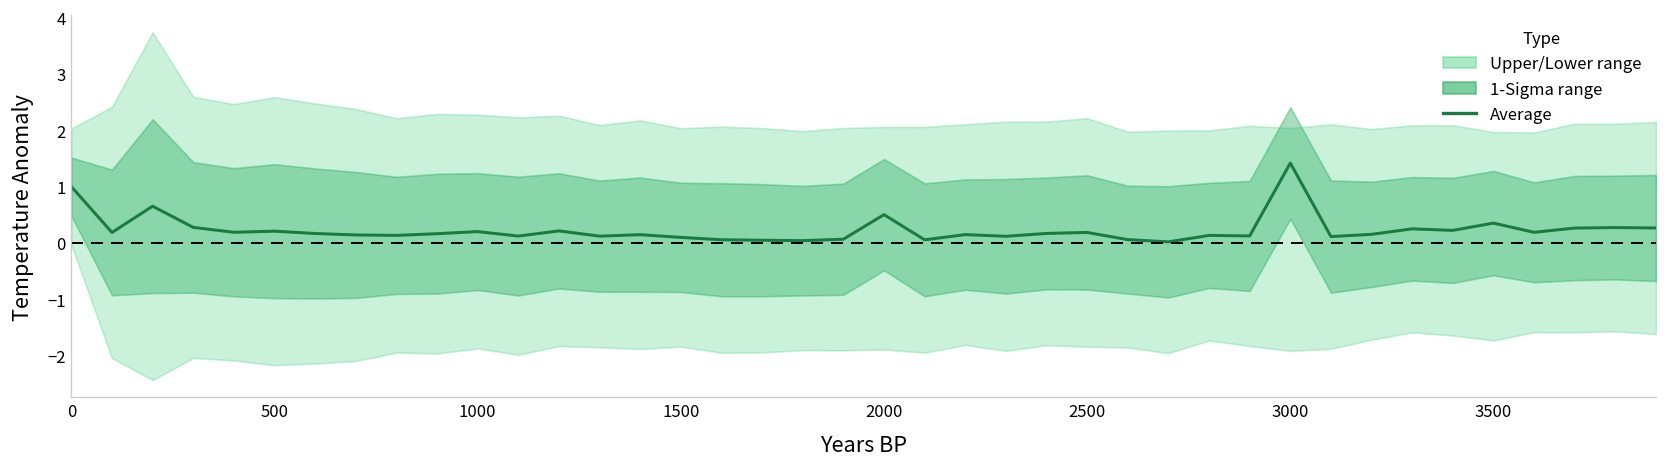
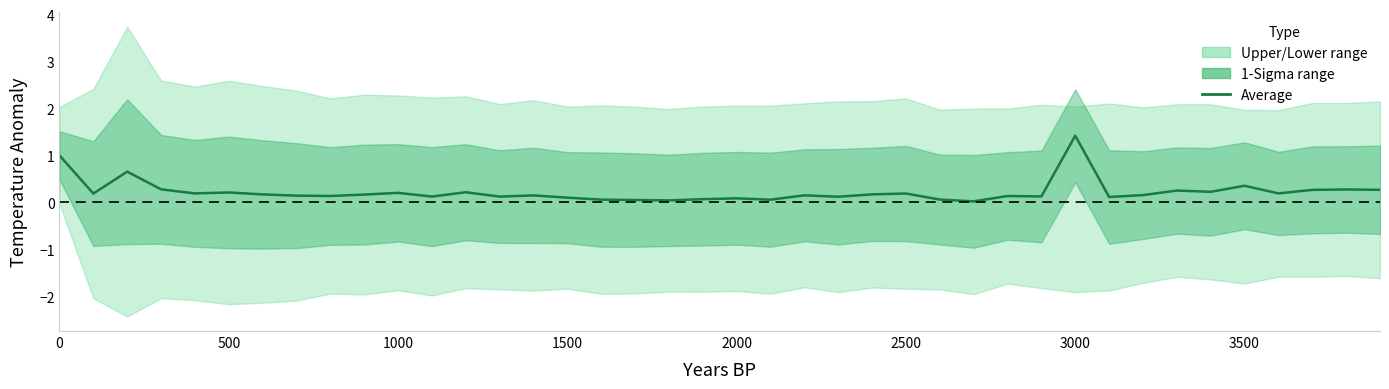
  {
    "Average": {
      "0": 1.0,
      "500": 0.2,
      "1000": 0.2,
      "1500": 0.1,
-     "2000": 0.5,
+     "2000": 0.1,
      "2500": 0.2,
      "3000": 1.4,
      "3500": 0.4
    }
  }
